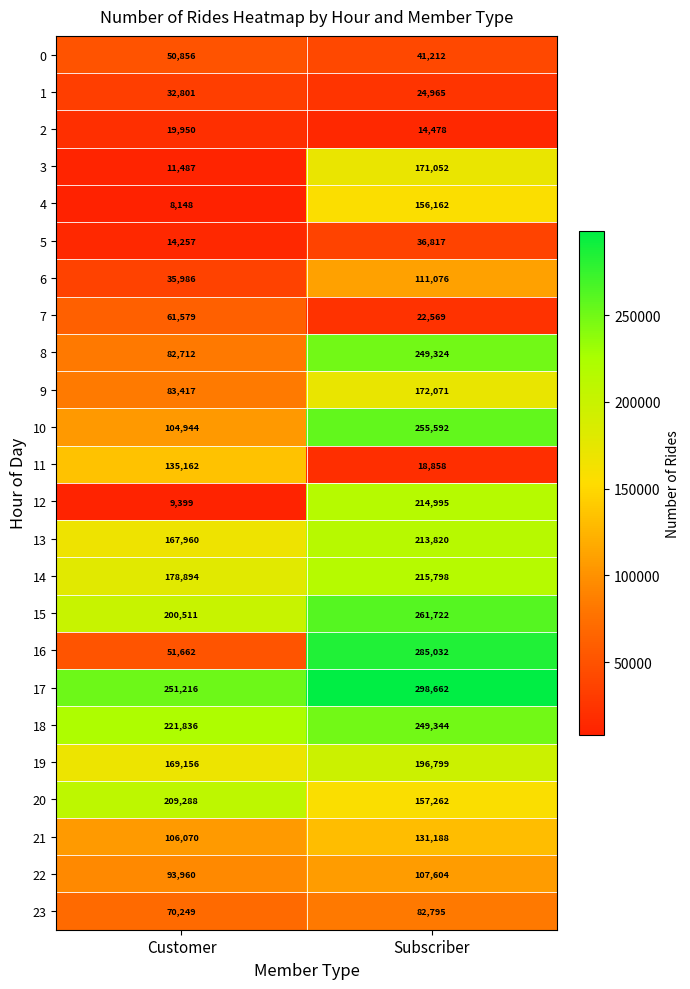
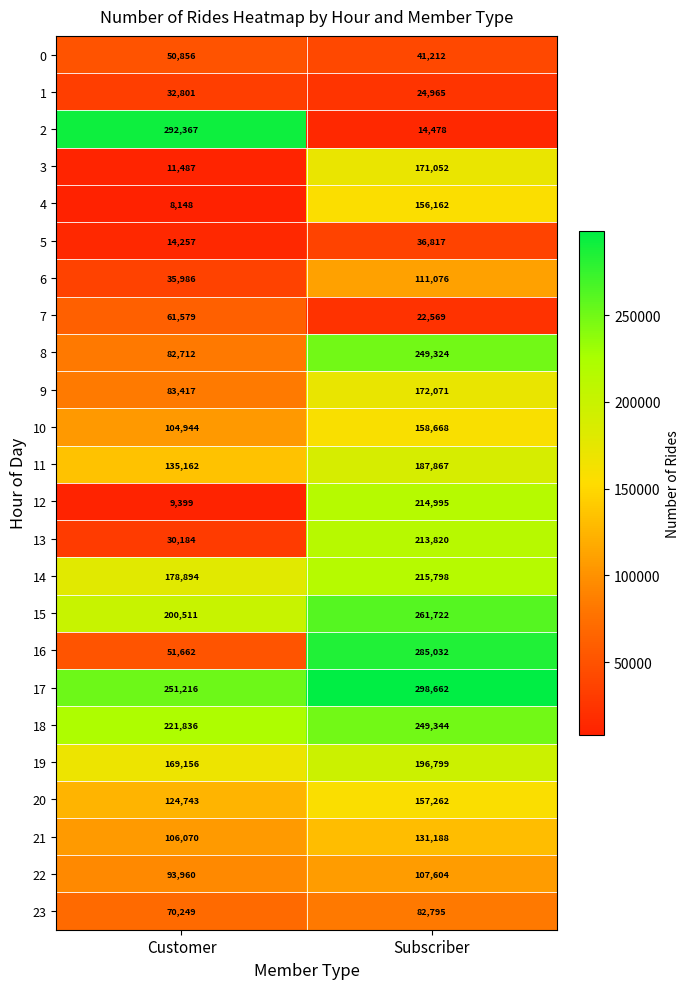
  {
    "0": {
      "Customer": "50,856",
      "Subscriber": "41,212"
    },
    "1": {
      "Customer": "32,801",
      "Subscriber": "24,965"
    },
    "2": {
-     "Customer": "19,950",
+     "Customer": "292,367",
      "Subscriber": "14,478"
    },
    "3": {
      "Customer": "11,487",
      "Subscriber": "171,052"
    },
    "4": {
      "Customer": "8,148",
      "Subscriber": "156,162"
    },
    "5": {
      "Customer": "14,257",
      "Subscriber": "36,817"
    },
    "6": {
      "Customer": "35,986",
      "Subscriber": "111,076"
    },
    "7": {
      "Customer": "61,579",
      "Subscriber": "22,569"
    },
    "8": {
      "Customer": "82,712",
      "Subscriber": "249,324"
    },
    "9": {
      "Customer": "83,417",
      "Subscriber": "172,071"
    },
    "10": {
      "Customer": "104,944",
-     "Subscriber": "255,592"
+     "Subscriber": "158,668"
    },
    "11": {
      "Customer": "135,162",
-     "Subscriber": "18,858"
+     "Subscriber": "187,867"
    },
    "12": {
      "Customer": "9,399",
      "Subscriber": "214,995"
    },
    "13": {
-     "Customer": "167,960",
+     "Customer": "30,184",
      "Subscriber": "213,820"
    },
    "14": {
      "Customer": "178,894",
      "Subscriber": "215,798"
    },
    "15": {
      "Customer": "200,511",
      "Subscriber": "261,722"
    },
    "16": {
      "Customer": "51,662",
      "Subscriber": "285,032"
    },
    "17": {
      "Customer": "251,216",
      "Subscriber": "298,662"
    },
    "18": {
      "Customer": "221,836",
      "Subscriber": "249,344"
    },
    "19": {
      "Customer": "169,156",
      "Subscriber": "196,799"
    },
    "20": {
-     "Customer": "209,288",
+     "Customer": "124,743",
      "Subscriber": "157,262"
    },
    "21": {
      "Customer": "106,070",
      "Subscriber": "131,188"
    },
    "22": {
      "Customer": "93,960",
      "Subscriber": "107,604"
    },
    "23": {
      "Customer": "70,249",
      "Subscriber": "82,795"
    }
  }
